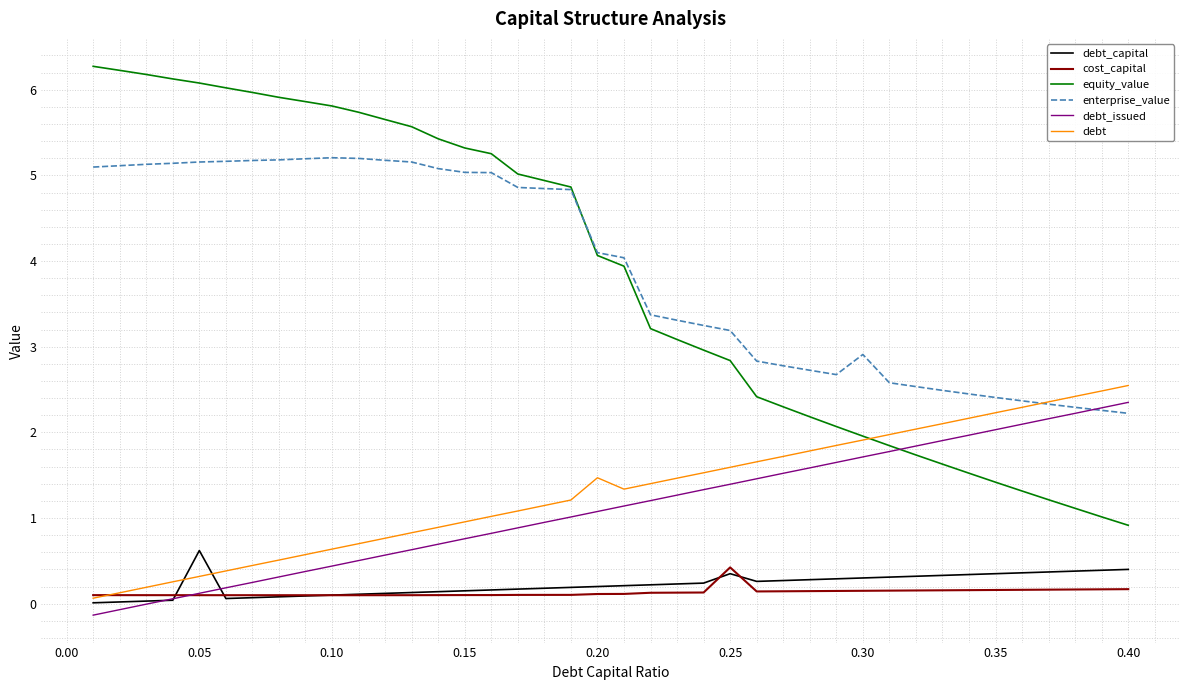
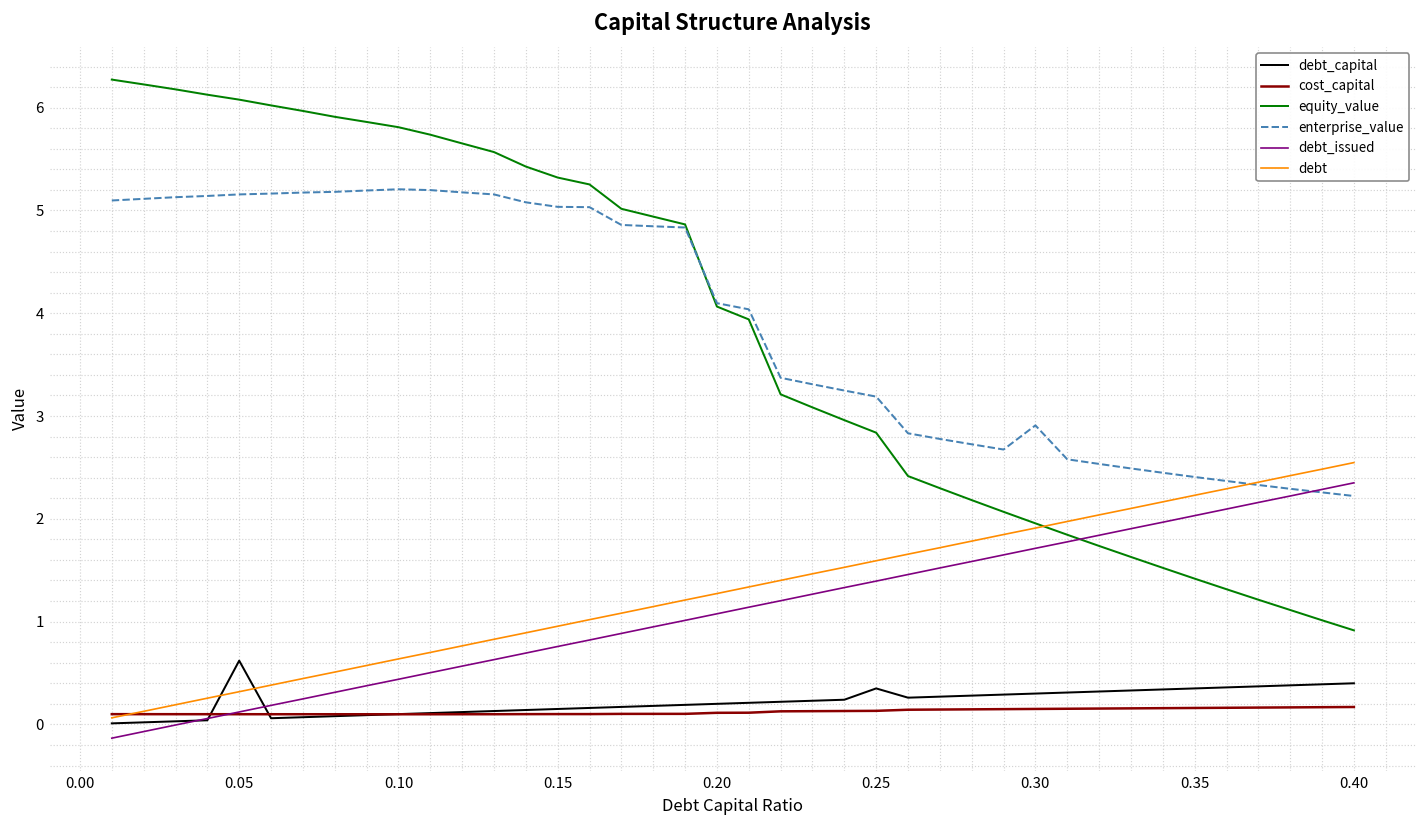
  {
    "debt_capital": {
      "0.05": 0.6,
      "0.15": 0.2,
      "0.20": 0.2,
      "0.25": 0.4,
      "0.30": 0.3,
      "0.35": 0.4,
      "0.40": 0.4
    },
    "cost_capital": {
      "0.15": 0.1,
      "0.20": 0.1,
-     "0.25": 0.4,
+     "0.25": 0.1,
      "0.30": 0.2,
      "0.35": 0.2,
      "0.40": 0.2
    },
    "equity_value": {
      "0.05": 6.1,
      "0.10": 5.8,
      "0.15": 5.3,
      "0.20": 4.1,
      "0.25": 2.8,
      "0.30": 2.0,
      "0.35": 1.4,
      "0.40": 0.9
    },
    "enterprise_value": {
      "0.05": 5.2,
      "0.10": 5.2,
      "0.15": 5.0,
      "0.20": 4.1,
      "0.25": 3.2,
      "0.30": 2.9,
      "0.35": 2.4,
      "0.40": 2.2
    },
    "debt_issued": {
      "0.10": 0.4,
      "0.15": 0.8,
      "0.20": 1.1,
      "0.25": 1.4,
      "0.30": 1.7,
      "0.35": 2.0,
      "0.40": 2.4
    },
    "debt": {
      "0.05": 0.3,
      "0.10": 0.6,
      "0.15": 1.0,
-     "0.20": 1.5,
+     "0.20": 1.3,
      "0.25": 1.6,
      "0.30": 1.9,
      "0.35": 2.2,
      "0.40": 2.5
    }
  }
